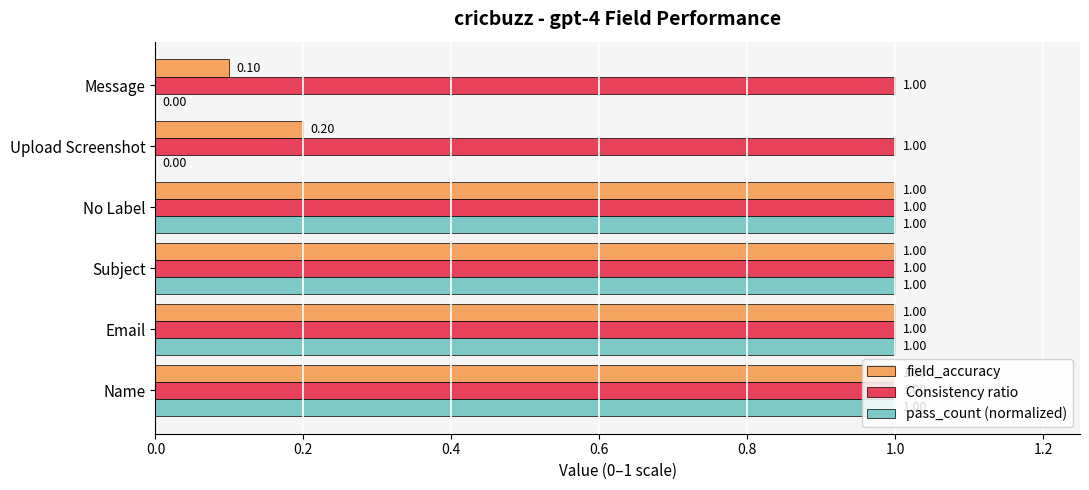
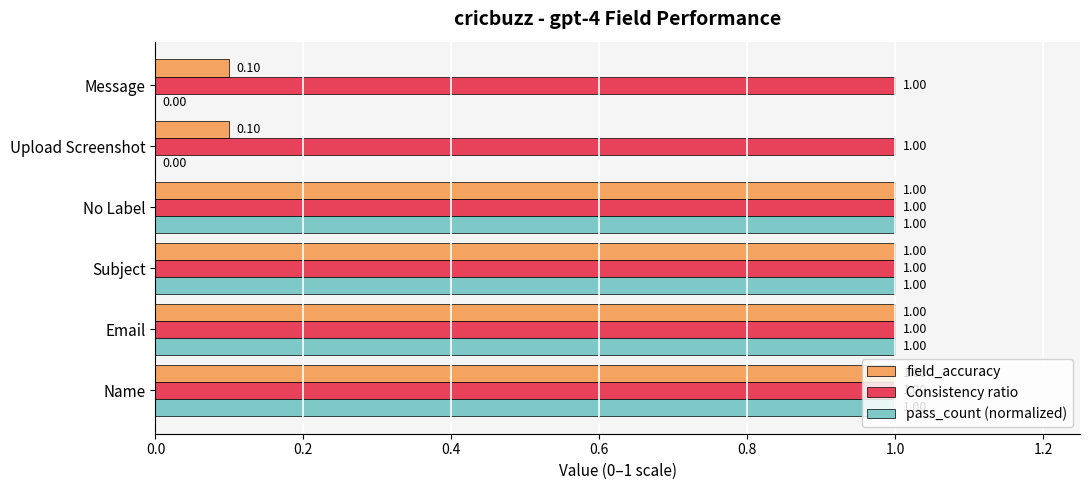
  {
    "field_accuracy": {
      "Message": 0.10,
-     "Upload Screenshot": 0.20,
+     "Upload Screenshot": 0.10,
      "No Label": 1.00,
      "Subject": 1.00,
      "Email": 1.00
    },
    "Consistency ratio": {
      "Message": 1.00,
      "Upload Screenshot": 1.00,
      "No Label": 1.00,
      "Subject": 1.00,
      "Email": 1.00
    },
    "pass_count (normalized)": {
      "Message": 0.00,
      "Upload Screenshot": 0.00,
      "No Label": 1.00,
      "Subject": 1.00,
      "Email": 1.00
    }
  }
